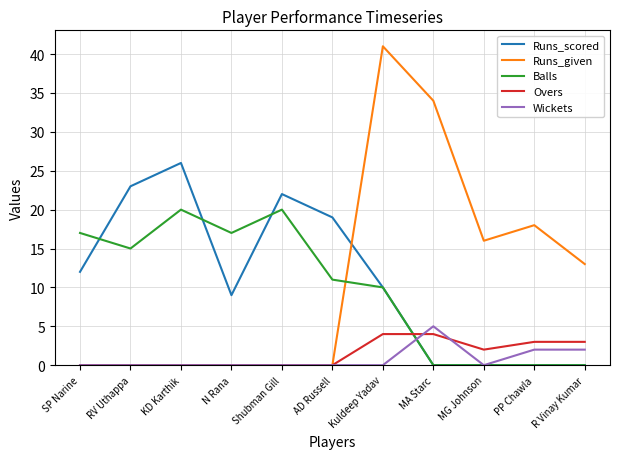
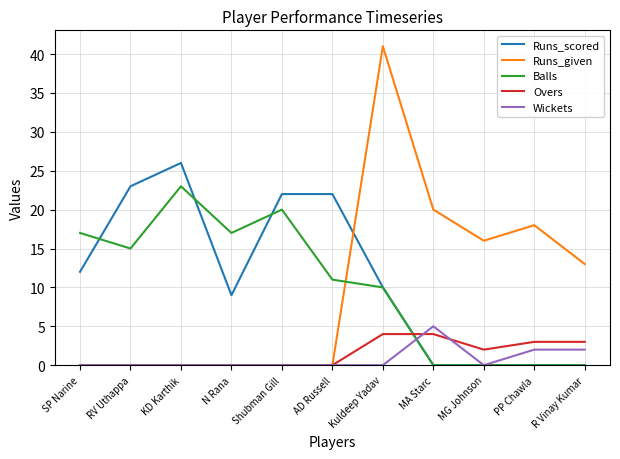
  {
    "Runs_scored": {
      "SP Narine": 12,
      "RV Uthappa": 23,
      "KD Karthik": 26,
      "N Rana": 9,
      "Shubman Gill": 22,
-     "AD Russell": 19
+     "AD Russell": 22
    },
    "Runs_given": {
      "Kuldeep Yadav": 41,
-     "MA Starc": 34,
+     "MA Starc": 20,
      "MG Johnson": 16,
      "PP Chawla": 18,
      "R Vinay Kumar": 13
    },
    "Balls": {
      "SP Narine": 17,
      "RV Uthappa": 15,
-     "KD Karthik": 20,
+     "KD Karthik": 23,
      "N Rana": 17,
      "Shubman Gill": 20,
      "AD Russell": 11
    },
    "Overs": {
      "Kuldeep Yadav": 4,
      "MA Starc": 4,
      "MG Johnson": 2,
      "PP Chawla": 3,
      "R Vinay Kumar": 3
    },
    "Wickets": {
      "Kuldeep Yadav": 0,
      "MA Starc": 5,
      "PP Chawla": 2,
      "R Vinay Kumar": 2
    }
  }
